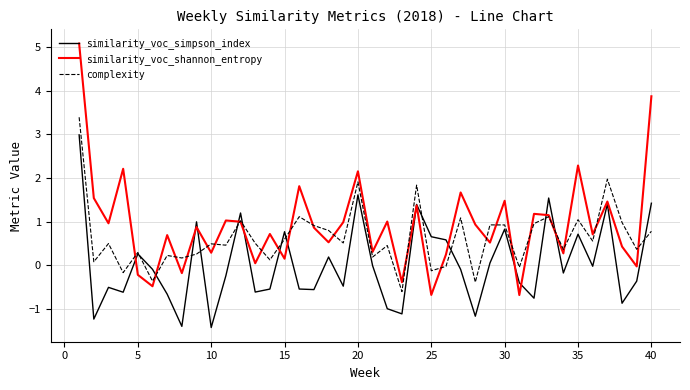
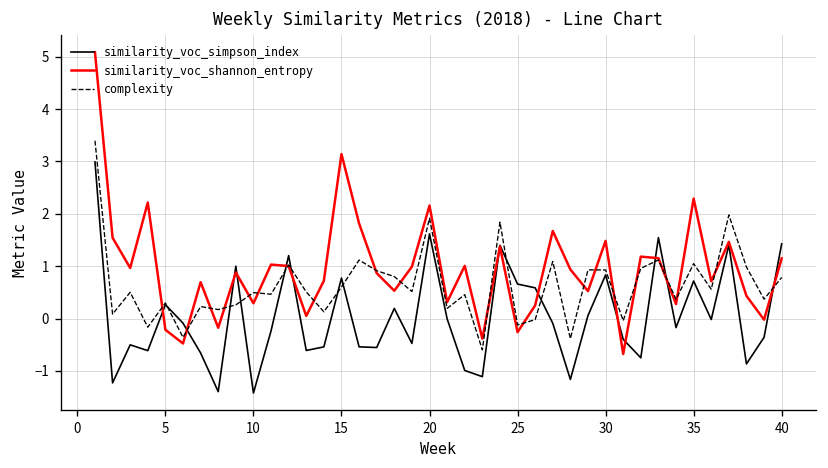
  {
    "similarity_voc_shannon_entropy": {
      "5": -0.2,
      "10": 0.3,
-     "15": 0.2,
+     "15": 3.1,
      "20": 2.2,
-     "25": -0.7,
+     "25": -0.3,
      "30": 1.5,
      "35": 2.3,
-     "40": 3.9
+     "40": 1.1
    }
  }
